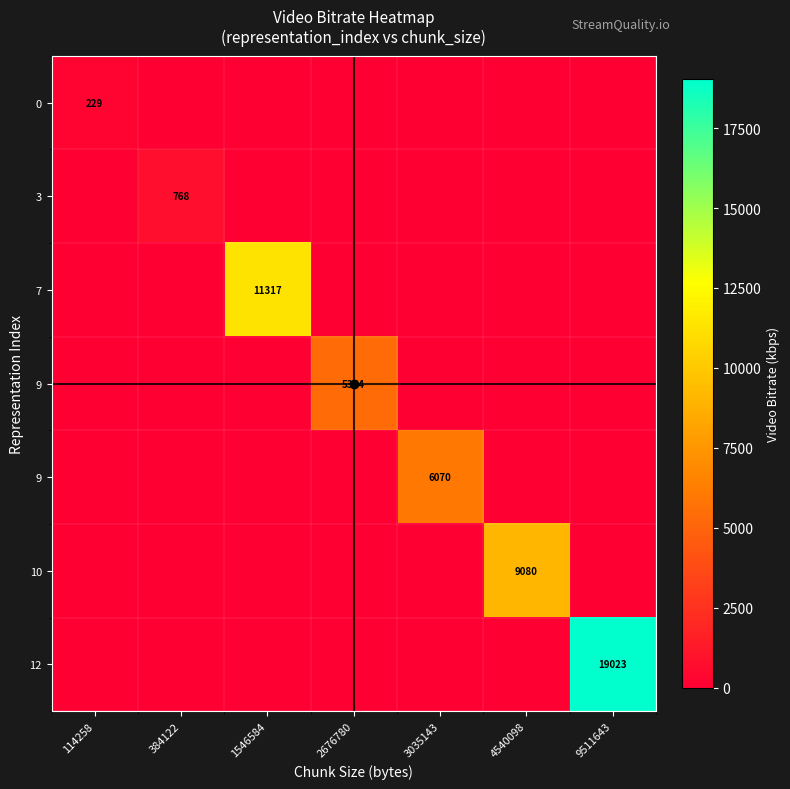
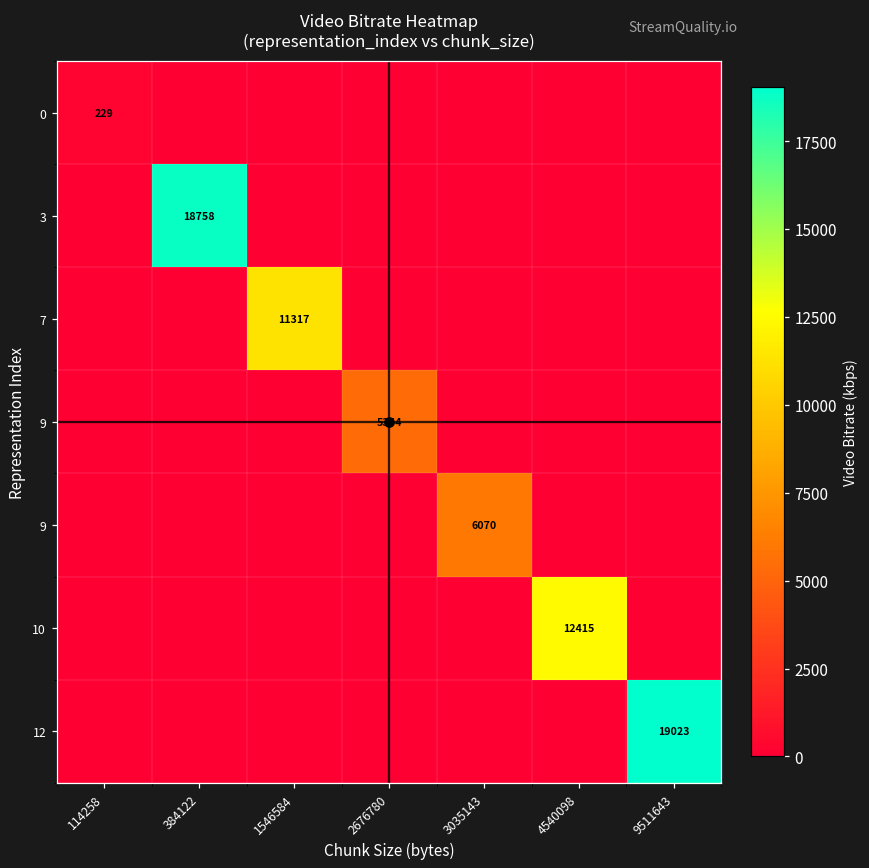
  {
    "0": {
      "114258": 229
    },
    "3": {
-     "384122": 768
+     "384122": 18758
    },
    "7": {
      "1546584": 11317
    },
    "10": {
-     "4540098": 9080
+     "4540098": 12415
    },
    "12": {
      "9511643": 19023
    }
  }
